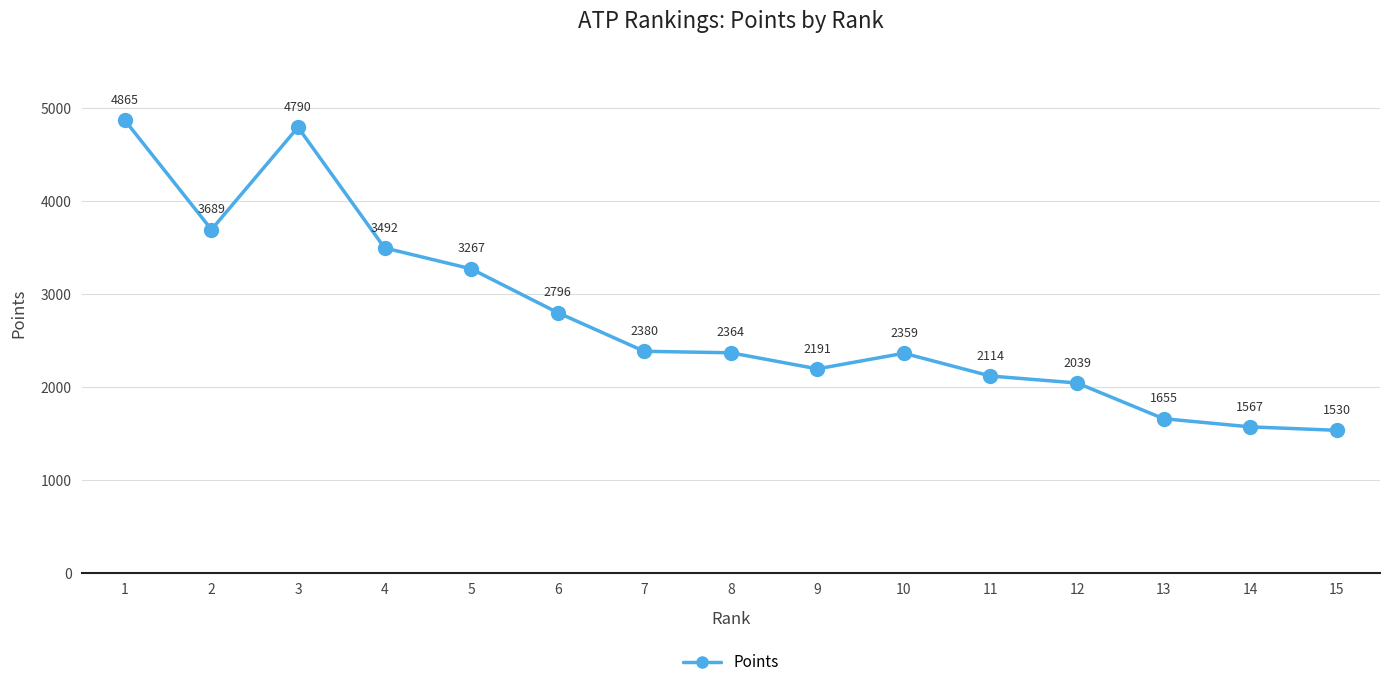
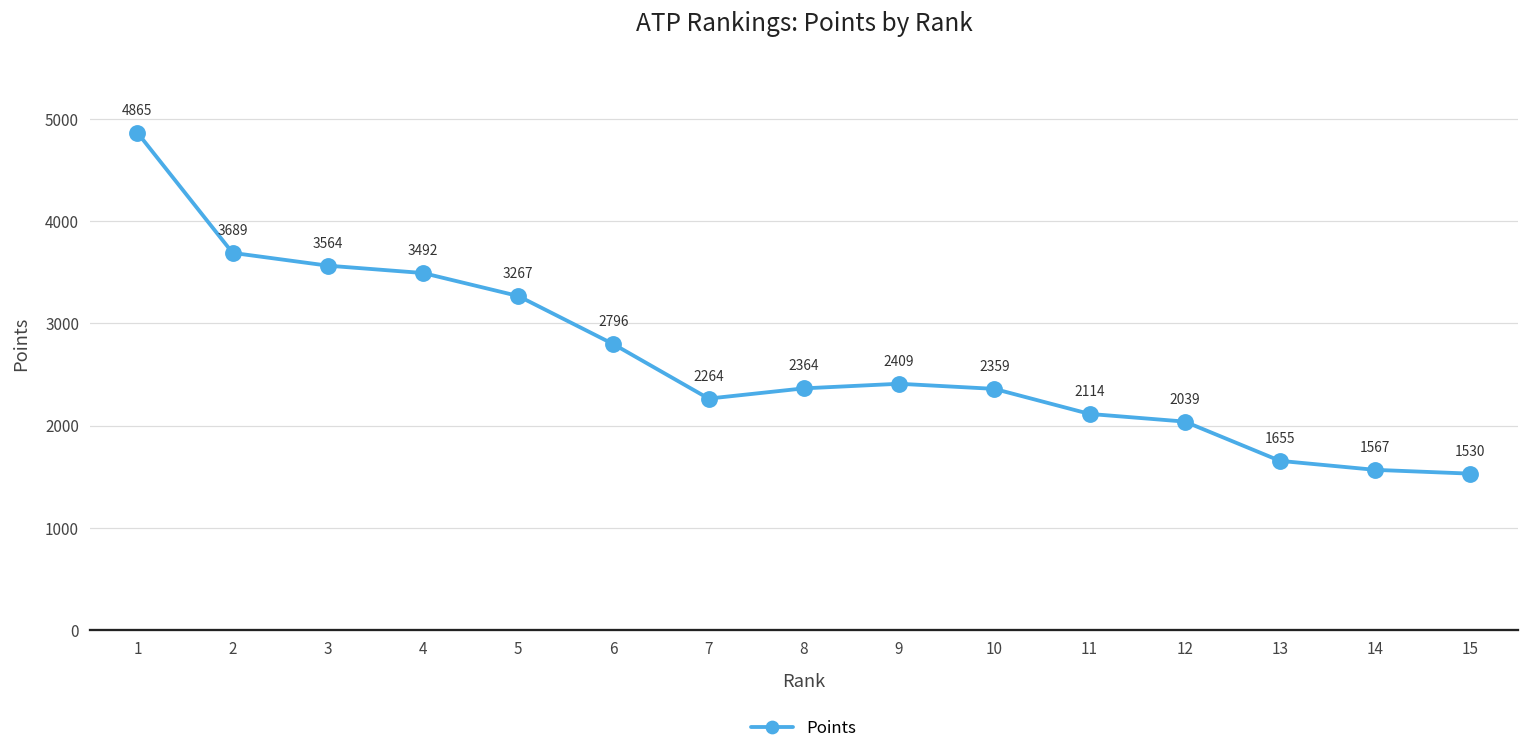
  {
    "1": 4865,
    "2": 3689,
-   "3": 4790,
+   "3": 3564,
    "4": 3492,
    "5": 3267,
    "6": 2796,
-   "7": 2380,
+   "7": 2264,
    "8": 2364,
-   "9": 2191,
+   "9": 2409,
    "10": 2359,
    "11": 2114,
    "12": 2039,
    "13": 1655,
    "14": 1567,
    "15": 1530
  }
